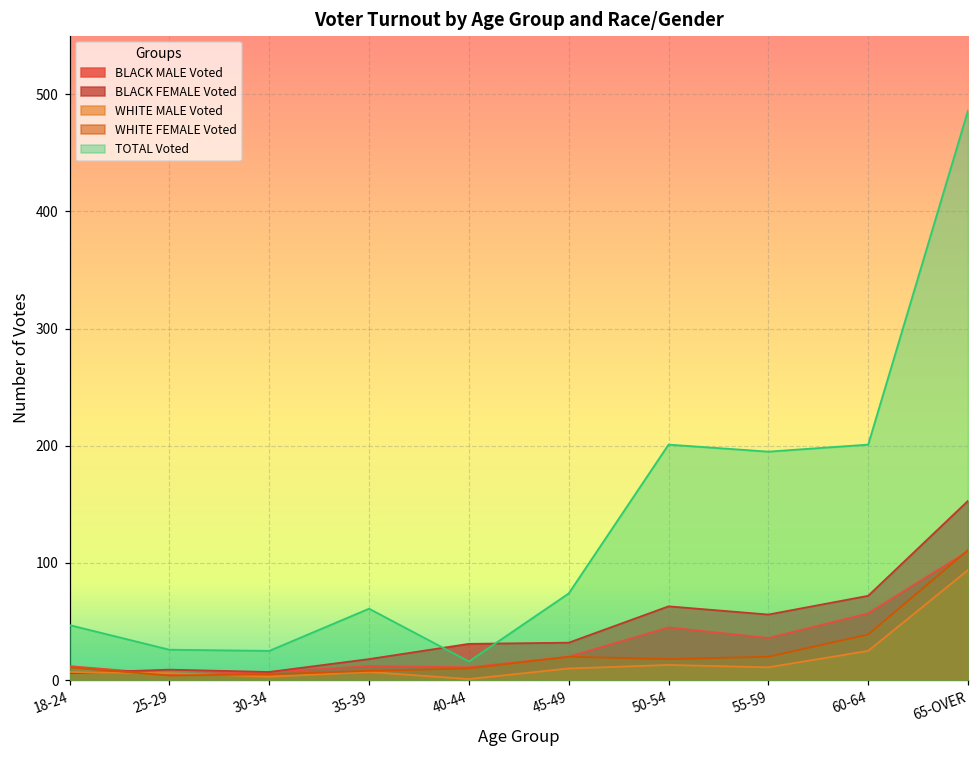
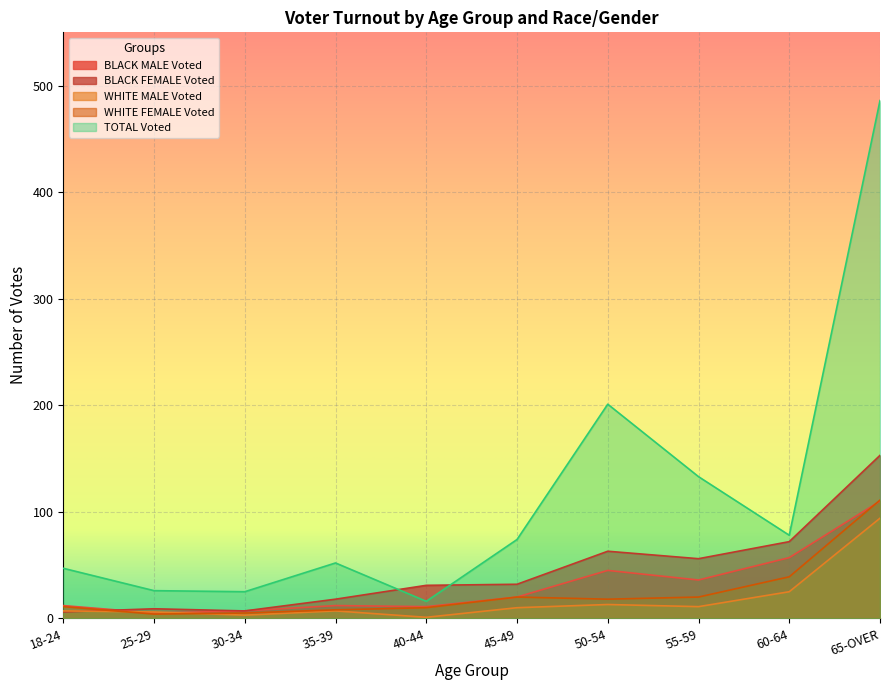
  {
    "TOTAL Voted": {
      "18-24": 47,
      "25-29": 26,
      "30-34": 25,
-     "35-39": 61,
+     "35-39": 52,
      "40-44": 16,
      "45-49": 74,
      "50-54": 201,
-     "55-59": 195,
-     "60-64": 201,
+     "55-59": 133,
+     "60-64": 78,
      "65-OVER": 486
    }
  }
